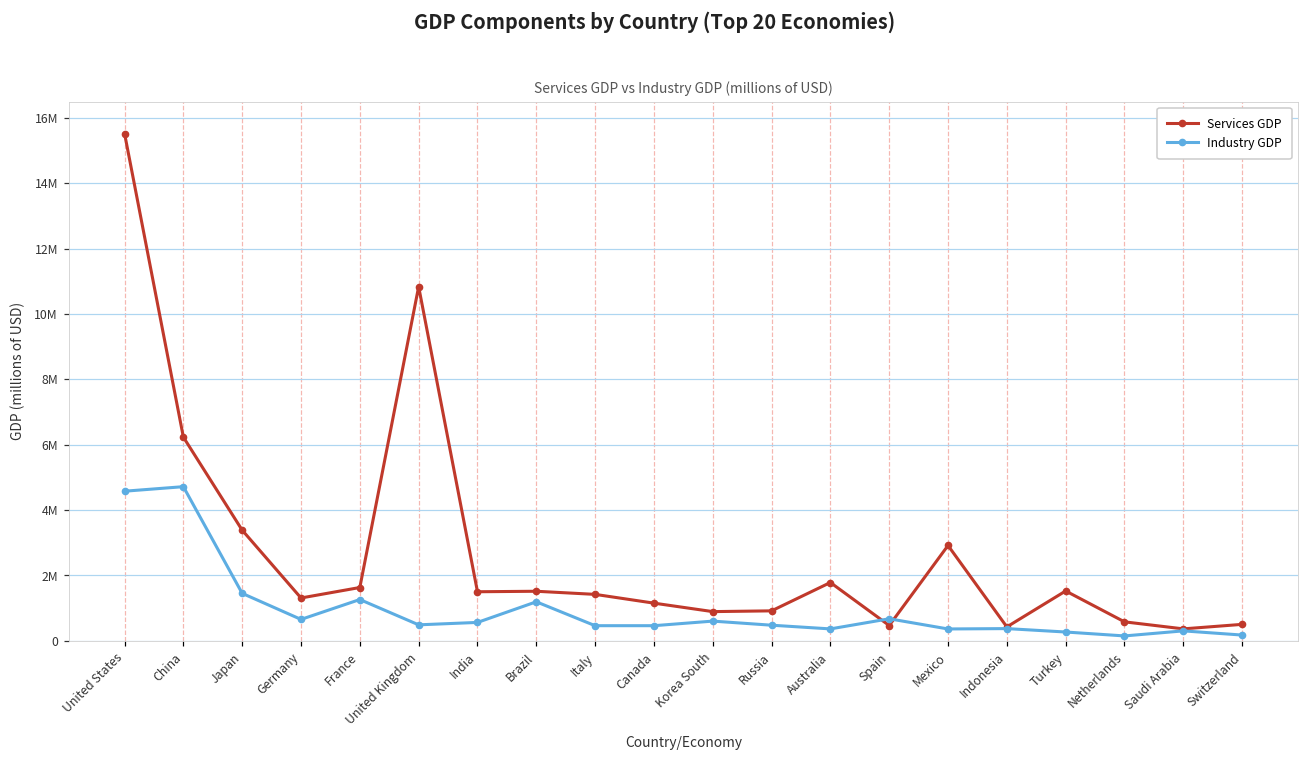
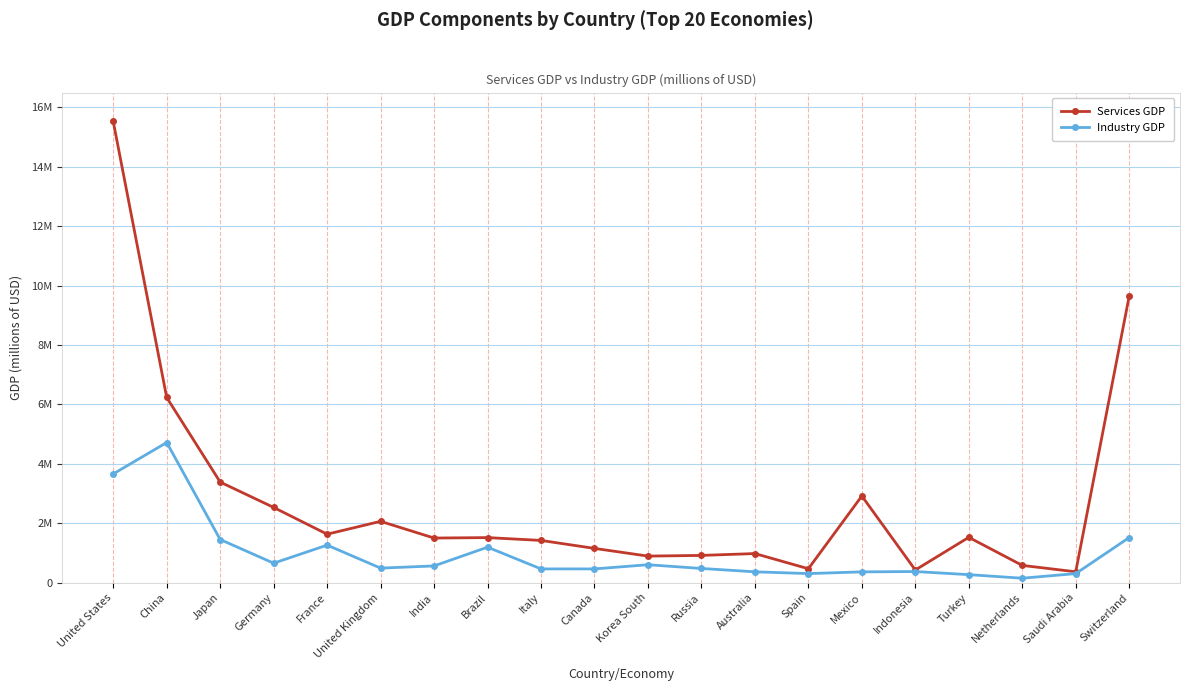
  {
    "Services GDP": {
      "United States": 15500000,
      "China": 6200000,
      "Japan": 3400000,
-     "Germany": 1300000,
+     "Germany": 2500000,
      "France": 1600000,
-     "United Kingdom": 10800000,
+     "United Kingdom": 2100000,
      "India": 1500000,
      "Brazil": 1500000,
      "Italy": 1400000,
      "Canada": 1200000,
      "Korea South": 900000,
      "Russia": 900000,
-     "Australia": 1800000,
+     "Australia": 1000000,
      "Spain": 500000,
      "Mexico": 2900000,
      "Turkey": 1500000,
      "Netherlands": 600000,
-     "Switzerland": 500000
+     "Switzerland": 9600000
    },
    "Industry GDP": {
-     "United States": 4600000,
+     "United States": 3700000,
      "China": 4700000,
      "Japan": 1500000,
      "Germany": 700000,
      "France": 1300000,
      "United Kingdom": 500000,
      "India": 600000,
      "Brazil": 1200000,
      "Italy": 500000,
      "Canada": 500000,
      "Korea South": 600000,
      "Russia": 500000,
      "Australia": 400000,
-     "Spain": 700000,
+     "Spain": 300000,
      "Mexico": 400000,
      "Turkey": 300000,
      "Netherlands": 100000,
-     "Switzerland": 200000
+     "Switzerland": 1500000
    }
  }
